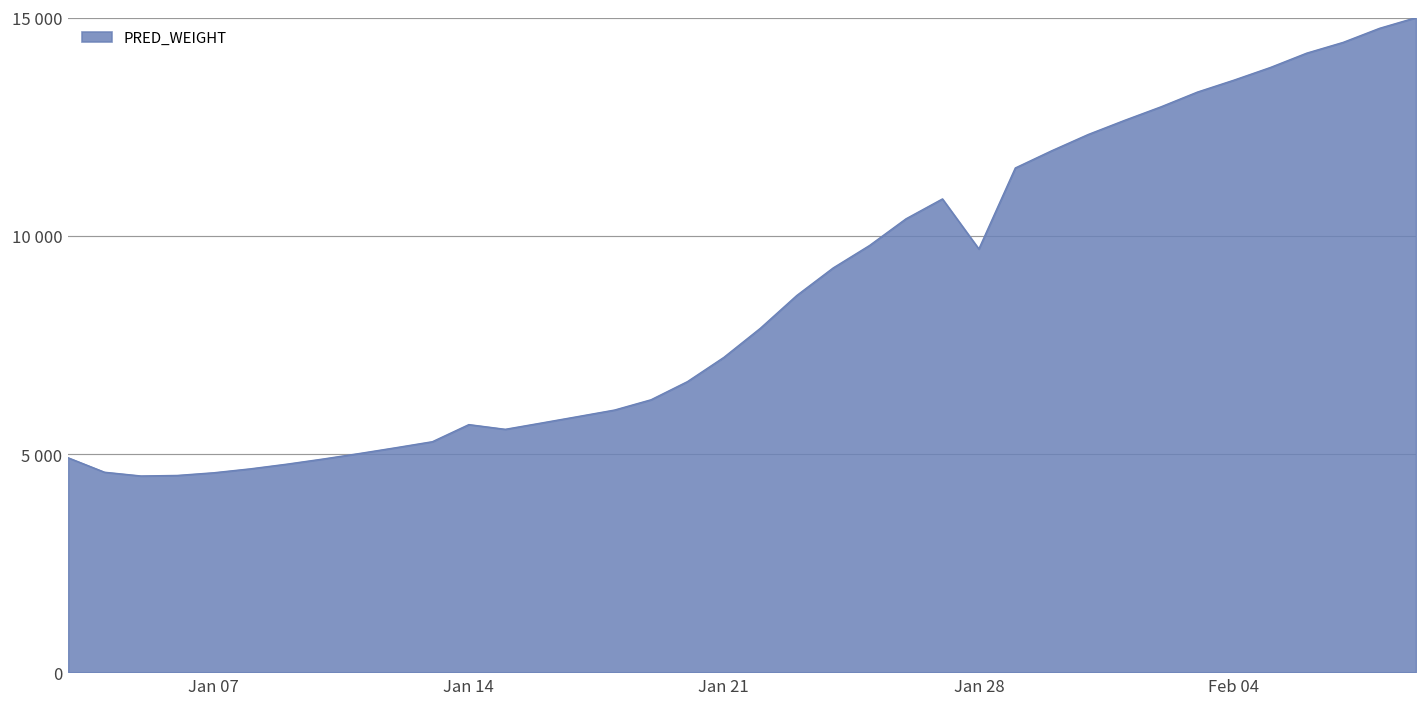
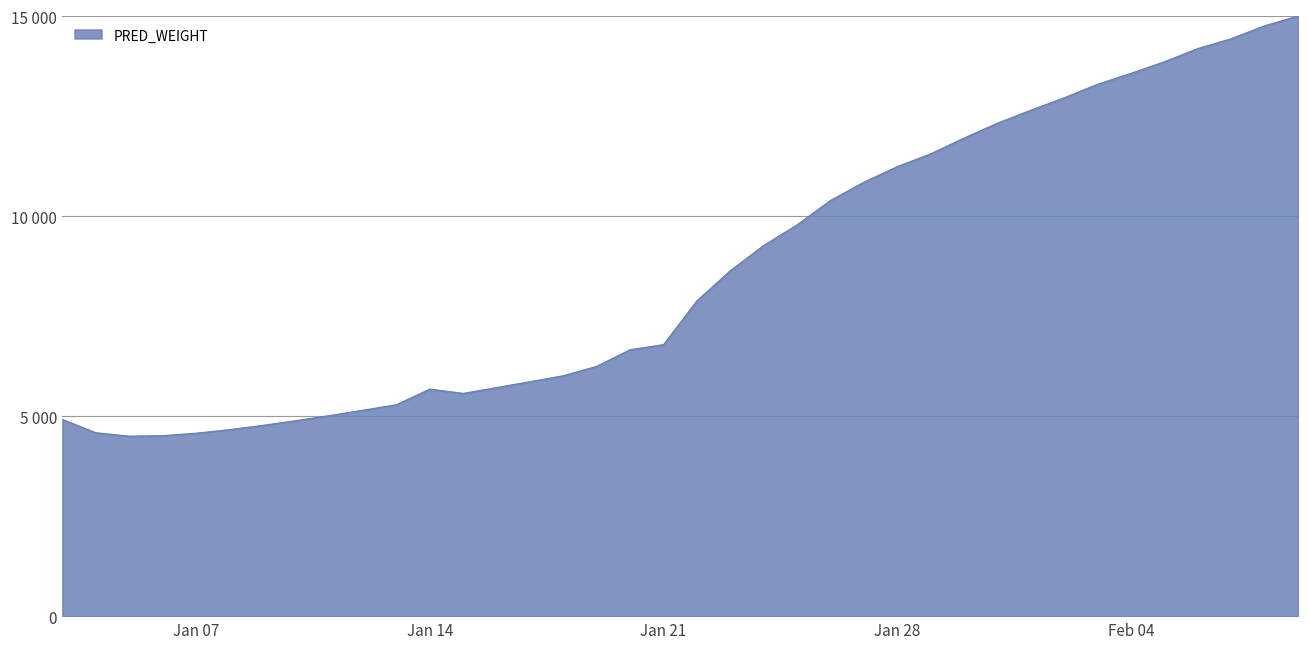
  {
    "Jan 07": 4600,
    "Jan 14": 5700,
-   "Jan 21": 7200,
-   "Jan 28": 9700,
+   "Jan 21": 6800,
+   "Jan 28": 11200,
    "Feb 04": 13600
  }
